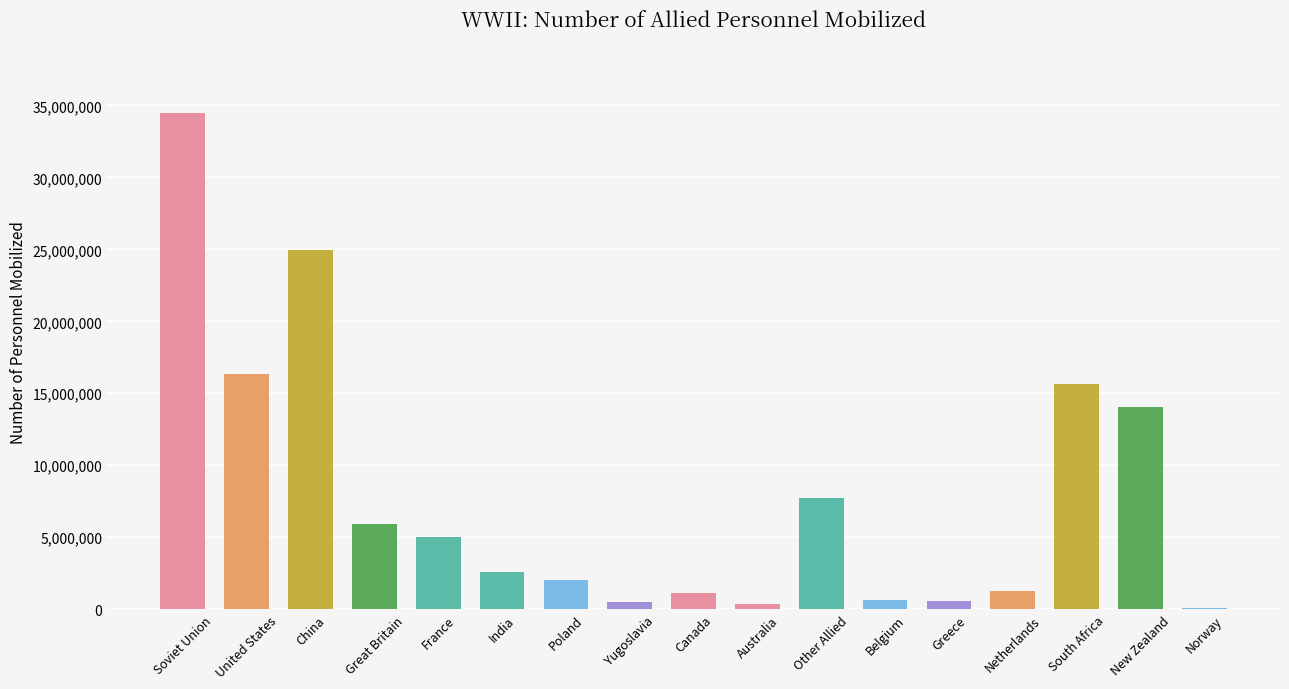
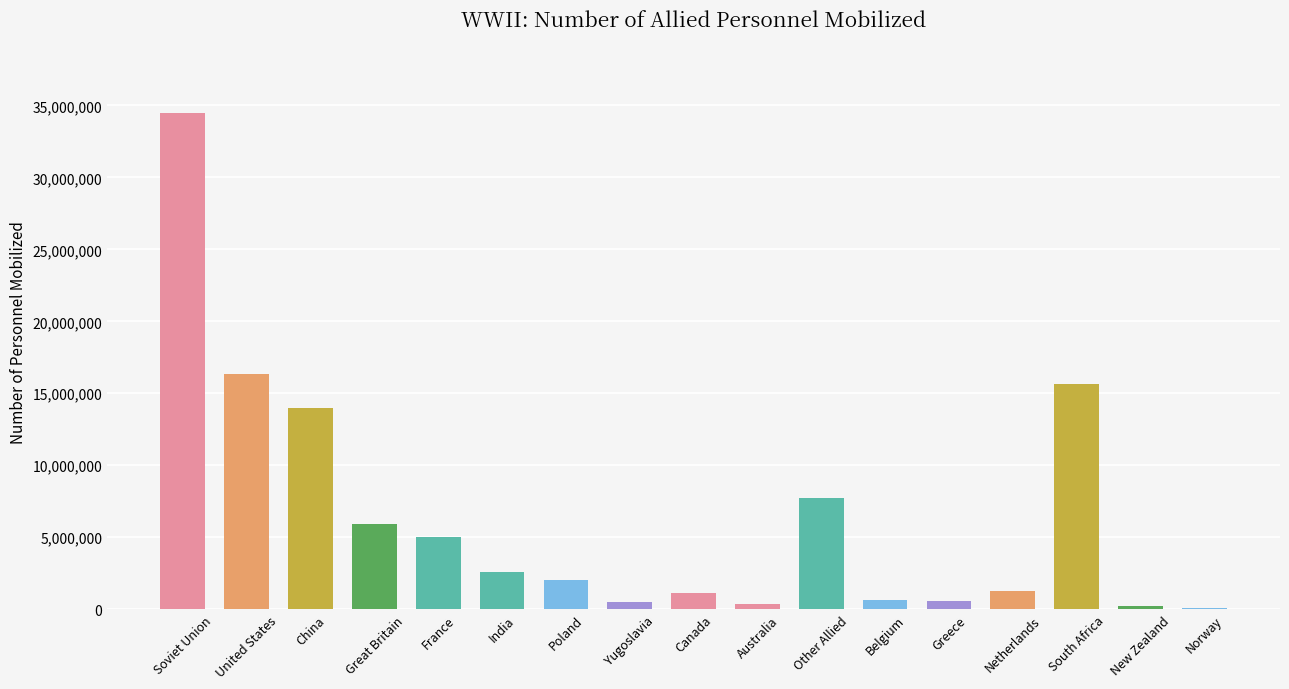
  {
    "Soviet Union": "34,500,000",
    "United States": "16,400,000",
-   "China": "25,000,000",
+   "China": "14,000,000",
    "Great Britain": "5,900,000",
    "France": "5,000,000",
    "India": "2,600,000",
    "Poland": "2,000,000",
    "Yugoslavia": "500,000",
    "Canada": "1,100,000",
    "Australia": "400,000",
    "Other Allied": "7,800,000",
    "Belgium": "600,000",
    "Greece": "500,000",
    "Netherlands": "1,200,000",
    "South Africa": "15,600,000",
-   "New Zealand": "14,000,000"
+   "New Zealand": "200,000"
  }
